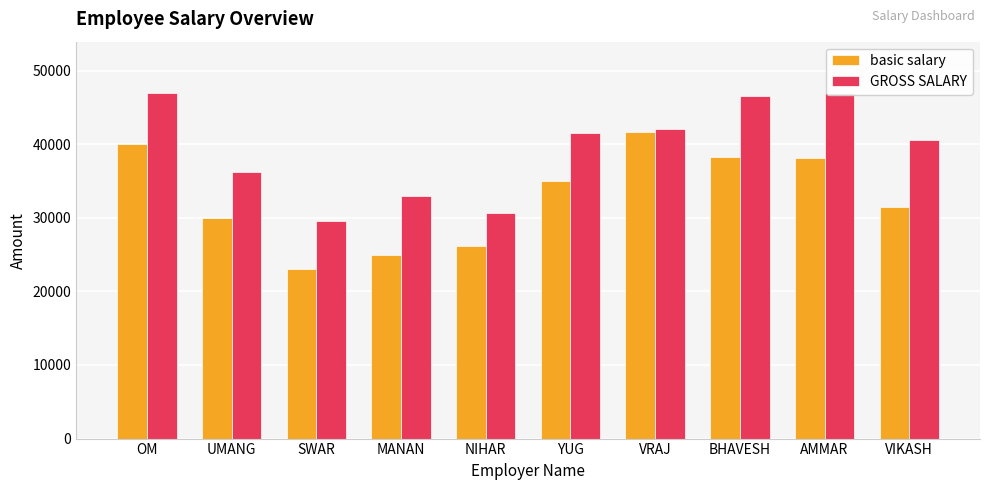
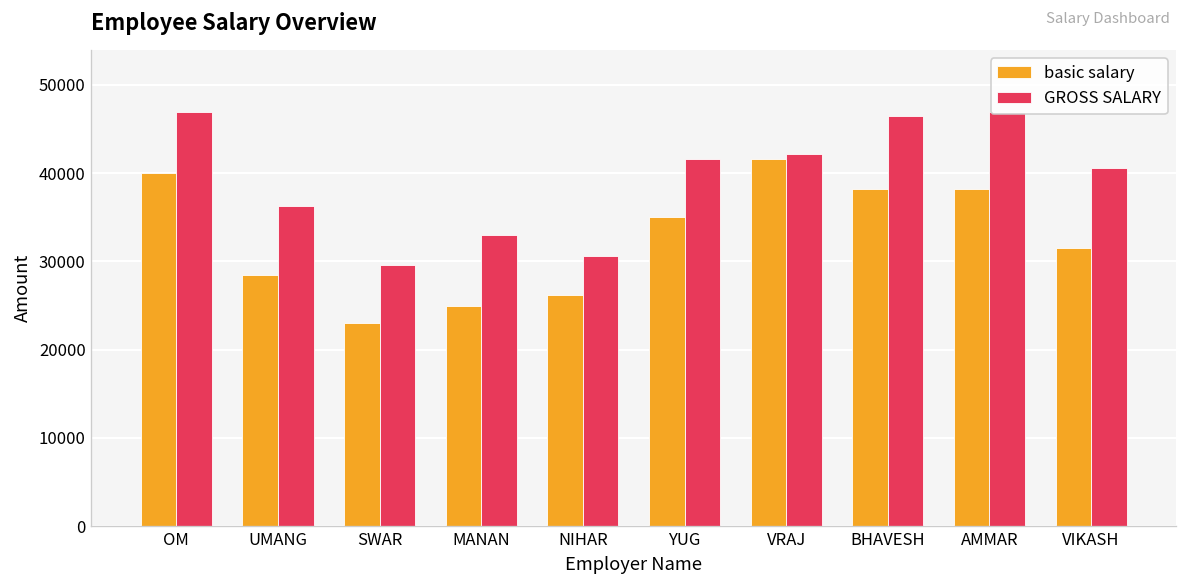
  {
    "basic salary": {
      "OM": 40000,
-     "UMANG": 30000,
+     "UMANG": 28000,
      "SWAR": 23000,
      "MANAN": 25000,
      "NIHAR": 26000,
      "YUG": 35000,
      "VRAJ": 42000,
      "BHAVESH": 38000,
      "AMMAR": 38000,
      "VIKASH": 32000
    },
    "GROSS SALARY": {
      "OM": 47000,
      "UMANG": 36000,
      "SWAR": 30000,
      "MANAN": 33000,
      "NIHAR": 31000,
      "YUG": 42000,
      "VRAJ": 42000,
      "BHAVESH": 46000,
      "VIKASH": 41000
    }
  }
